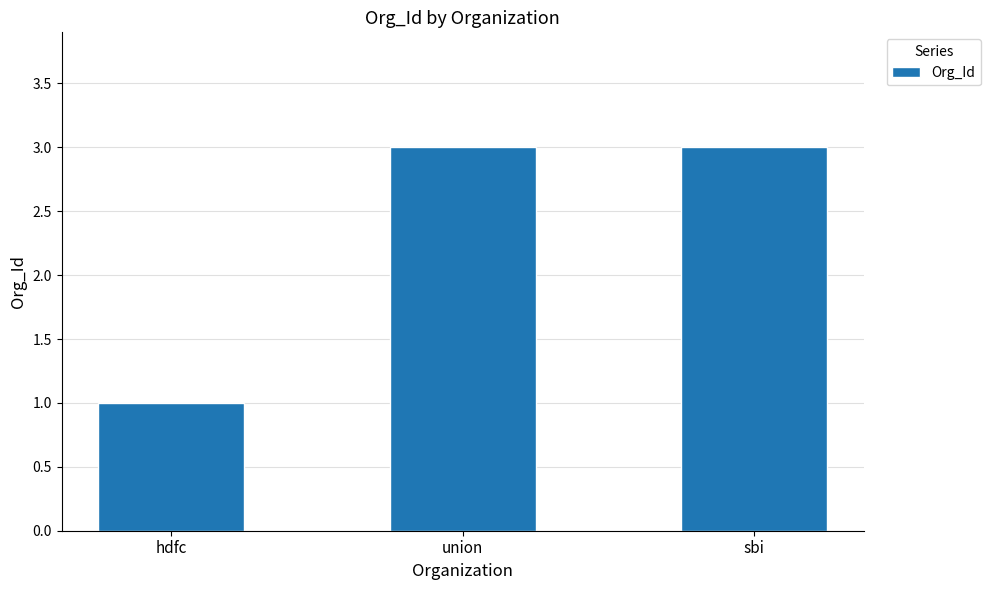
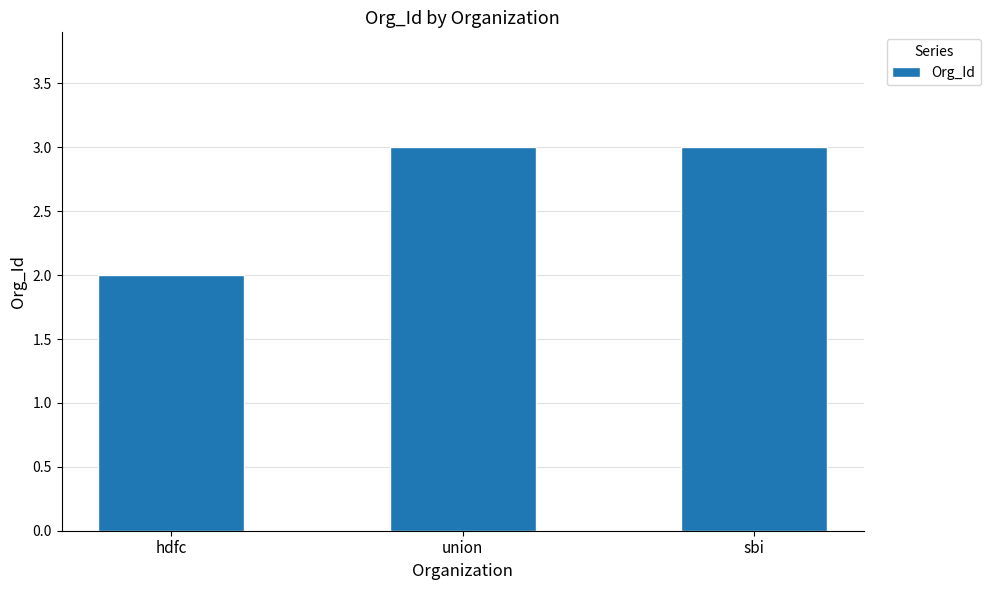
  {
-   "hdfc": 1,
+   "hdfc": 2,
    "union": 3,
    "sbi": 3
  }
